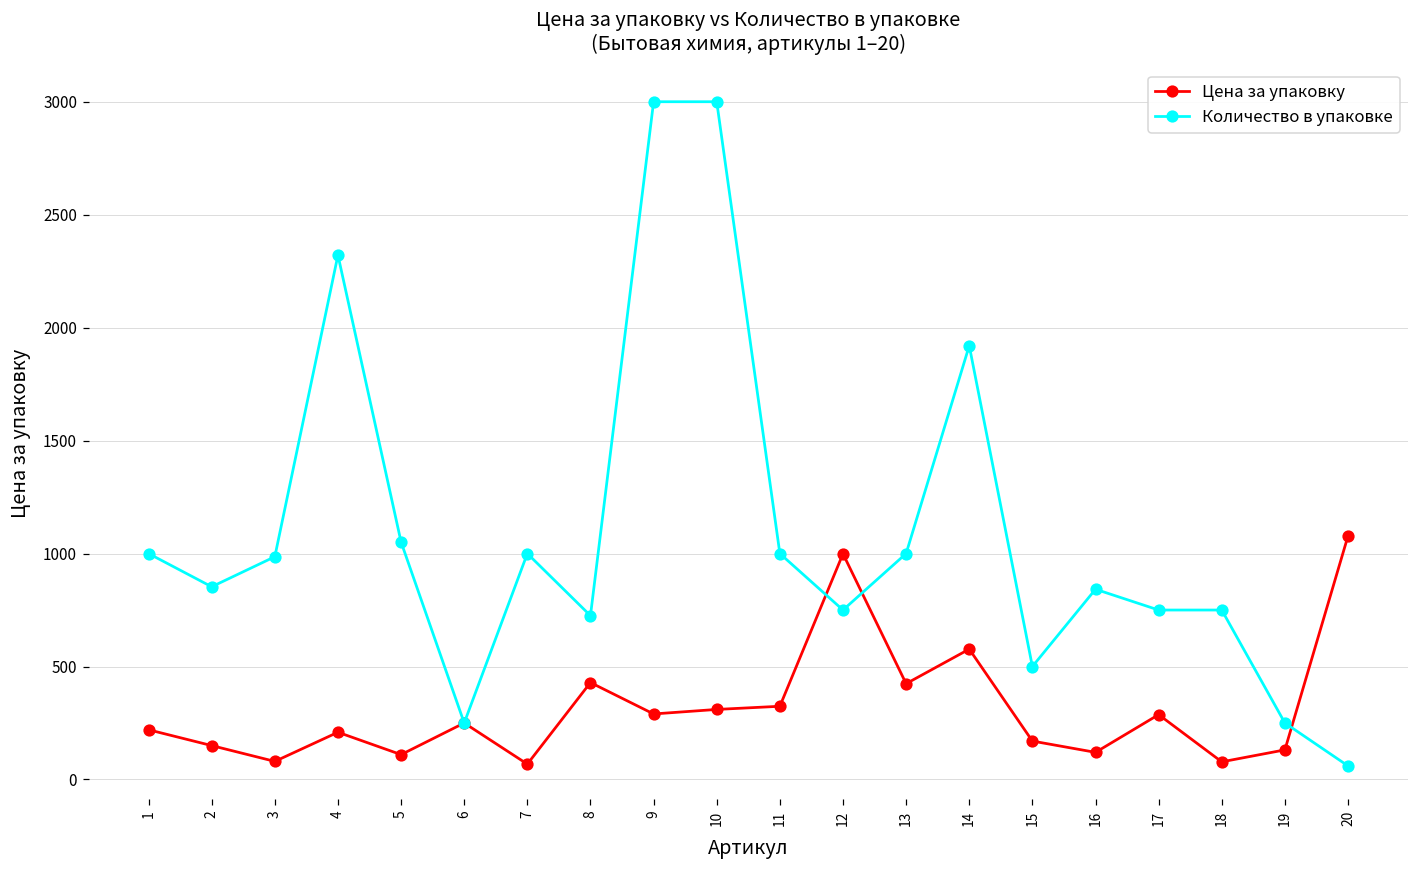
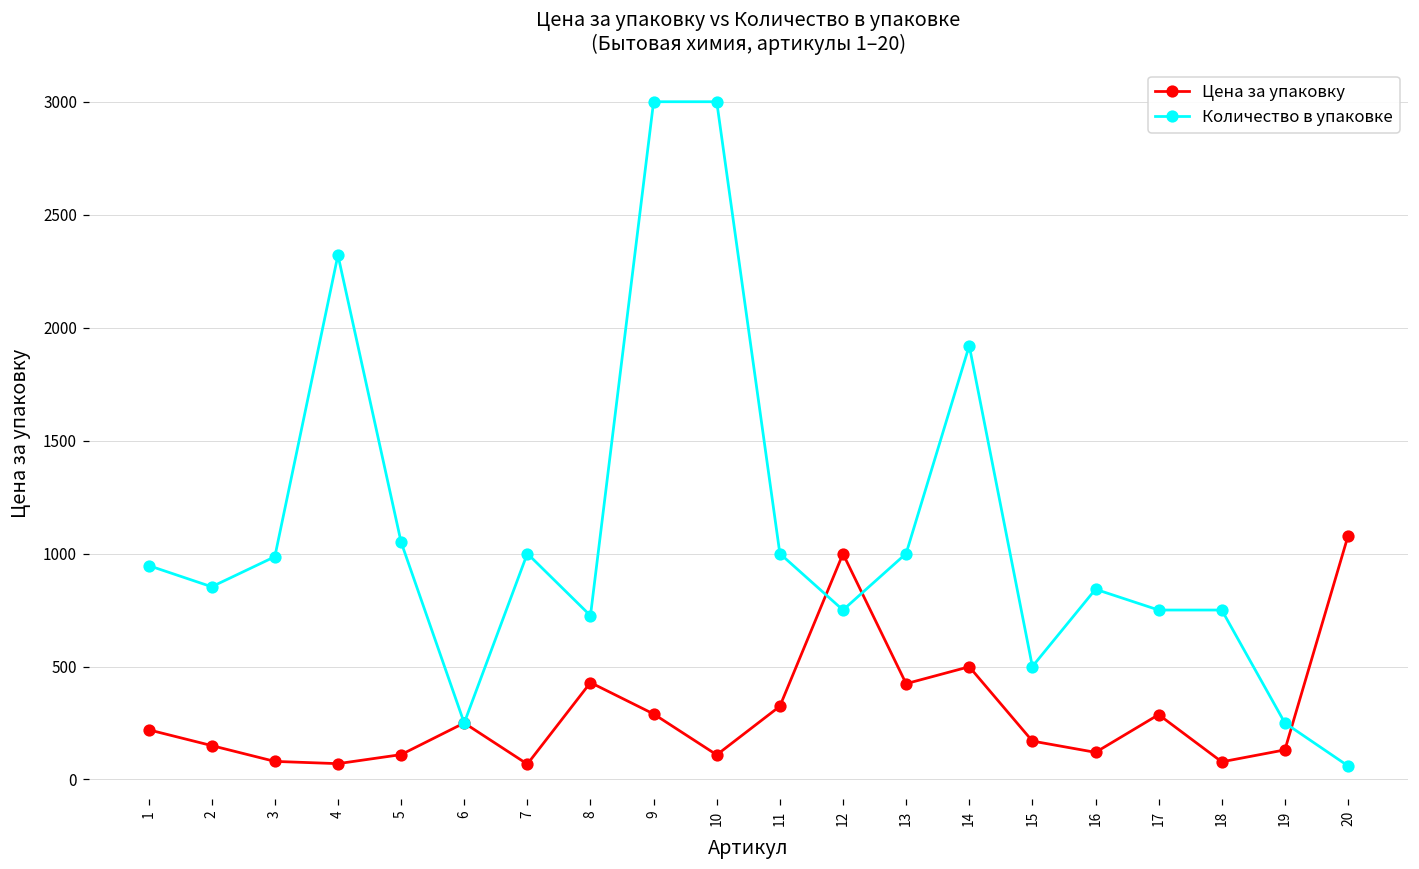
  {
    "Цена за упаковку": {
      "1": 220,
      "2": 150,
      "3": 80,
-     "4": 210,
+     "4": 70,
      "5": 110,
      "7": 70,
      "8": 430,
      "9": 290,
-     "10": 310,
+     "10": 110,
      "11": 320,
      "12": 1000,
      "13": 420,
-     "14": 580,
+     "14": 500,
      "15": 170,
      "16": 120,
      "17": 290,
      "18": 80,
      "19": 130,
      "20": 1080
    },
    "Количество в упаковке": {
-     "1": 1000,
+     "1": 950,
      "2": 850,
      "3": 990,
      "4": 2320,
      "5": 1050,
      "7": 1000,
      "8": 730,
      "9": 3000,
      "10": 3000,
      "11": 1000,
      "12": 750,
      "13": 1000,
      "14": 1920,
      "15": 500,
      "16": 840,
      "17": 750,
      "18": 750,
      "19": 250,
      "20": 60
    }
  }
